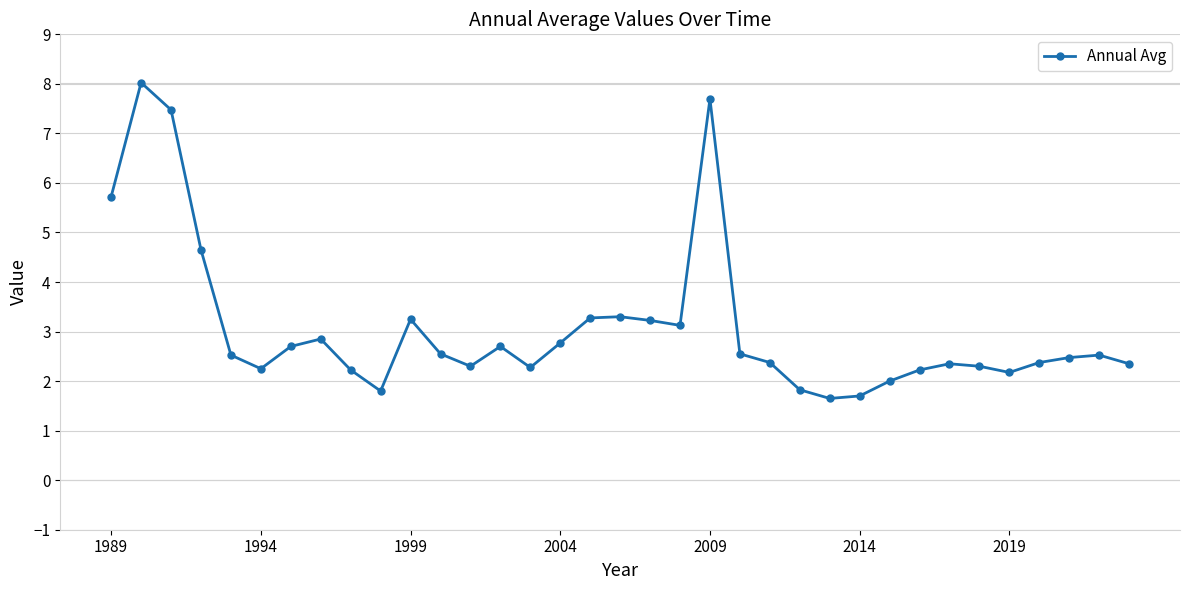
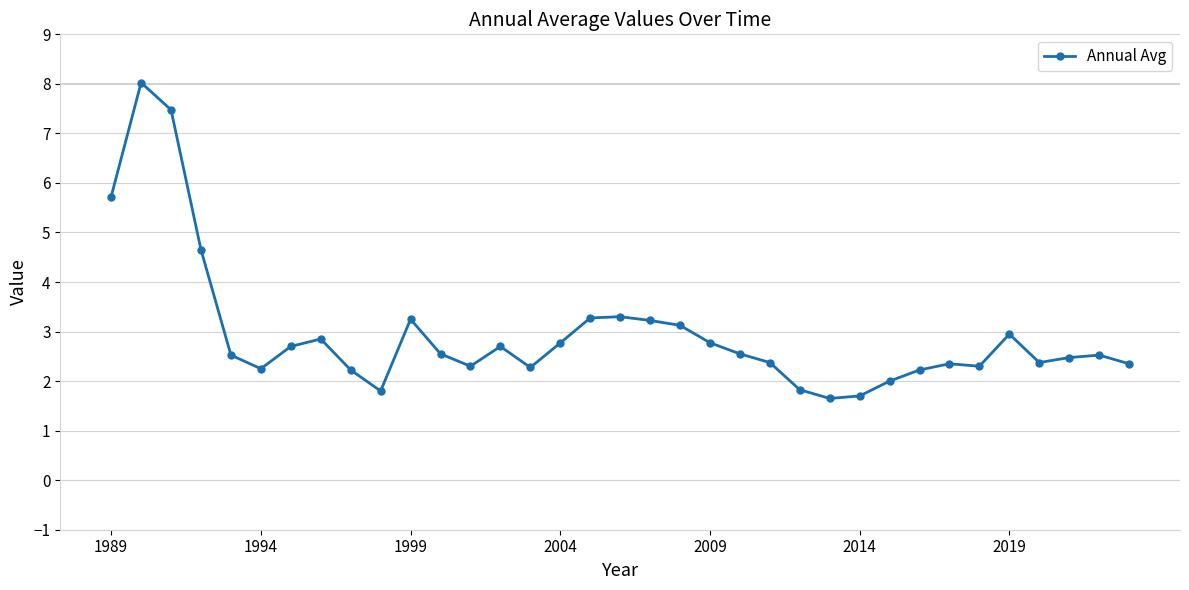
  {
    "1989": 5.7,
    "1994": 2.3,
    "1999": 3.2,
    "2004": 2.8,
-   "2009": 7.7,
+   "2009": 2.8,
    "2014": 1.7,
-   "2019": 2.2
+   "2019": 2.9
  }
